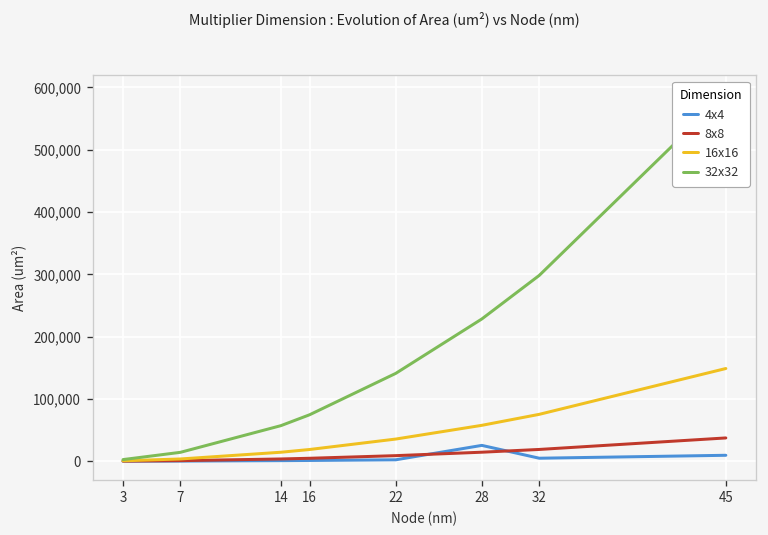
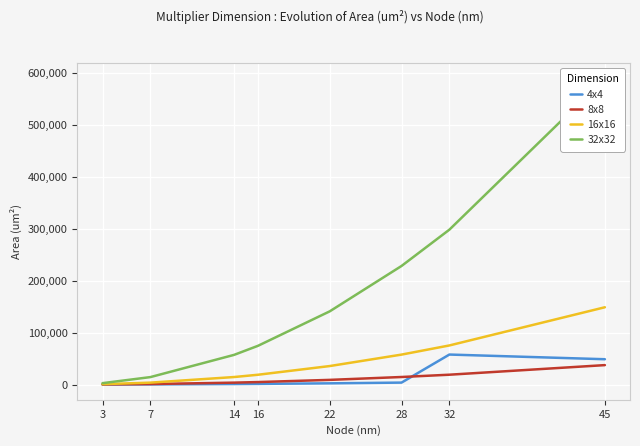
  {
    "4x4": {
      "22": "0",
-     "28": "30,000",
-     "32": "0",
-     "45": "10,000"
+     "28": "0",
+     "32": "60,000",
+     "45": "50,000"
    },
    "8x8": {
      "22": "10,000",
      "28": "10,000",
      "32": "20,000",
      "45": "40,000"
    },
    "16x16": {
      "14": "10,000",
      "16": "20,000",
      "22": "40,000",
      "28": "60,000",
      "32": "80,000",
      "45": "150,000"
    },
    "32x32": {
      "7": "10,000",
      "14": "60,000",
      "16": "70,000",
      "22": "140,000",
      "28": "230,000",
      "32": "300,000"
    }
  }
